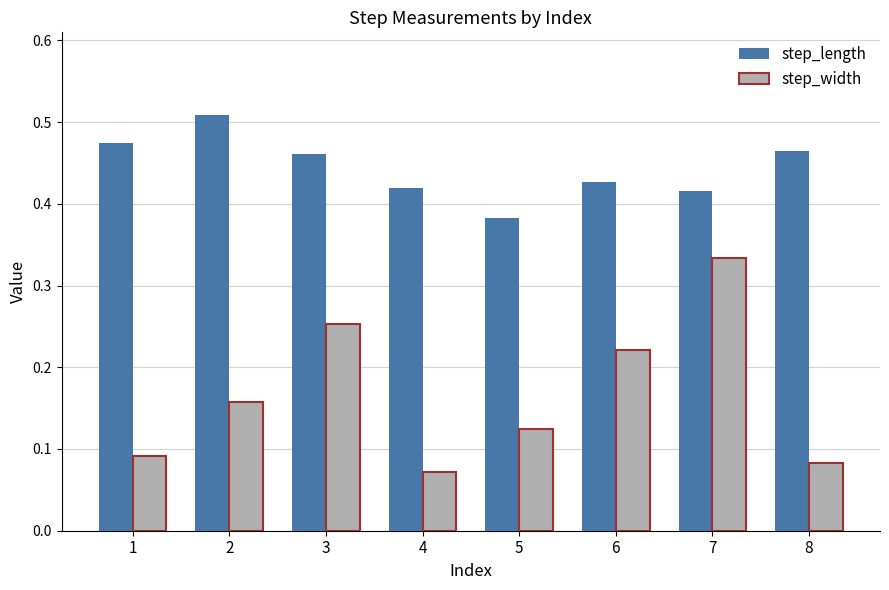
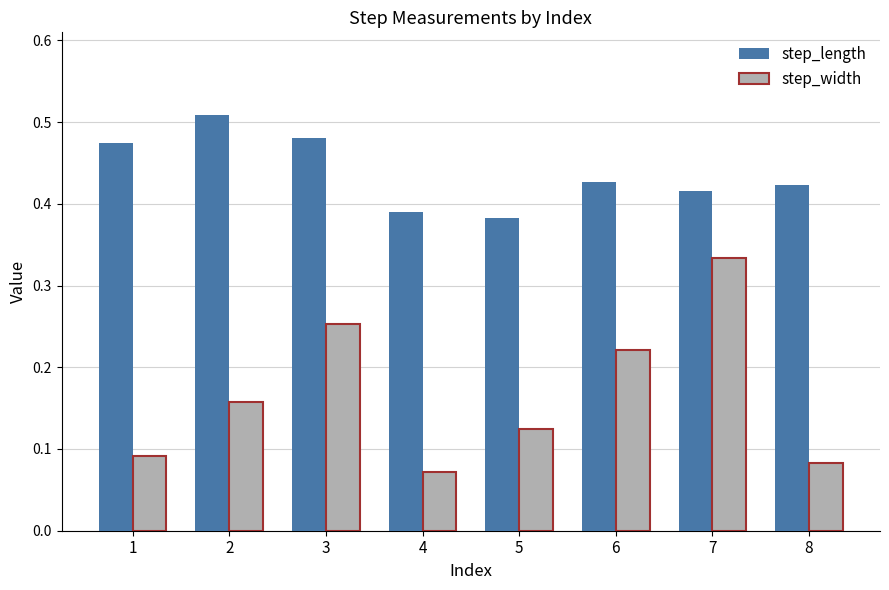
  {
    "step_length": {
      "1": 0.47,
      "2": 0.51,
-     "3": 0.46,
-     "4": 0.42,
+     "3": 0.48,
+     "4": 0.39,
      "5": 0.38,
      "6": 0.43,
      "7": 0.42,
-     "8": 0.46
+     "8": 0.42
    },
    "step_width": {
      "1": 0.09,
      "2": 0.16,
      "3": 0.25,
      "4": 0.07,
      "5": 0.12,
      "6": 0.22,
      "7": 0.33,
      "8": 0.08
    }
  }
